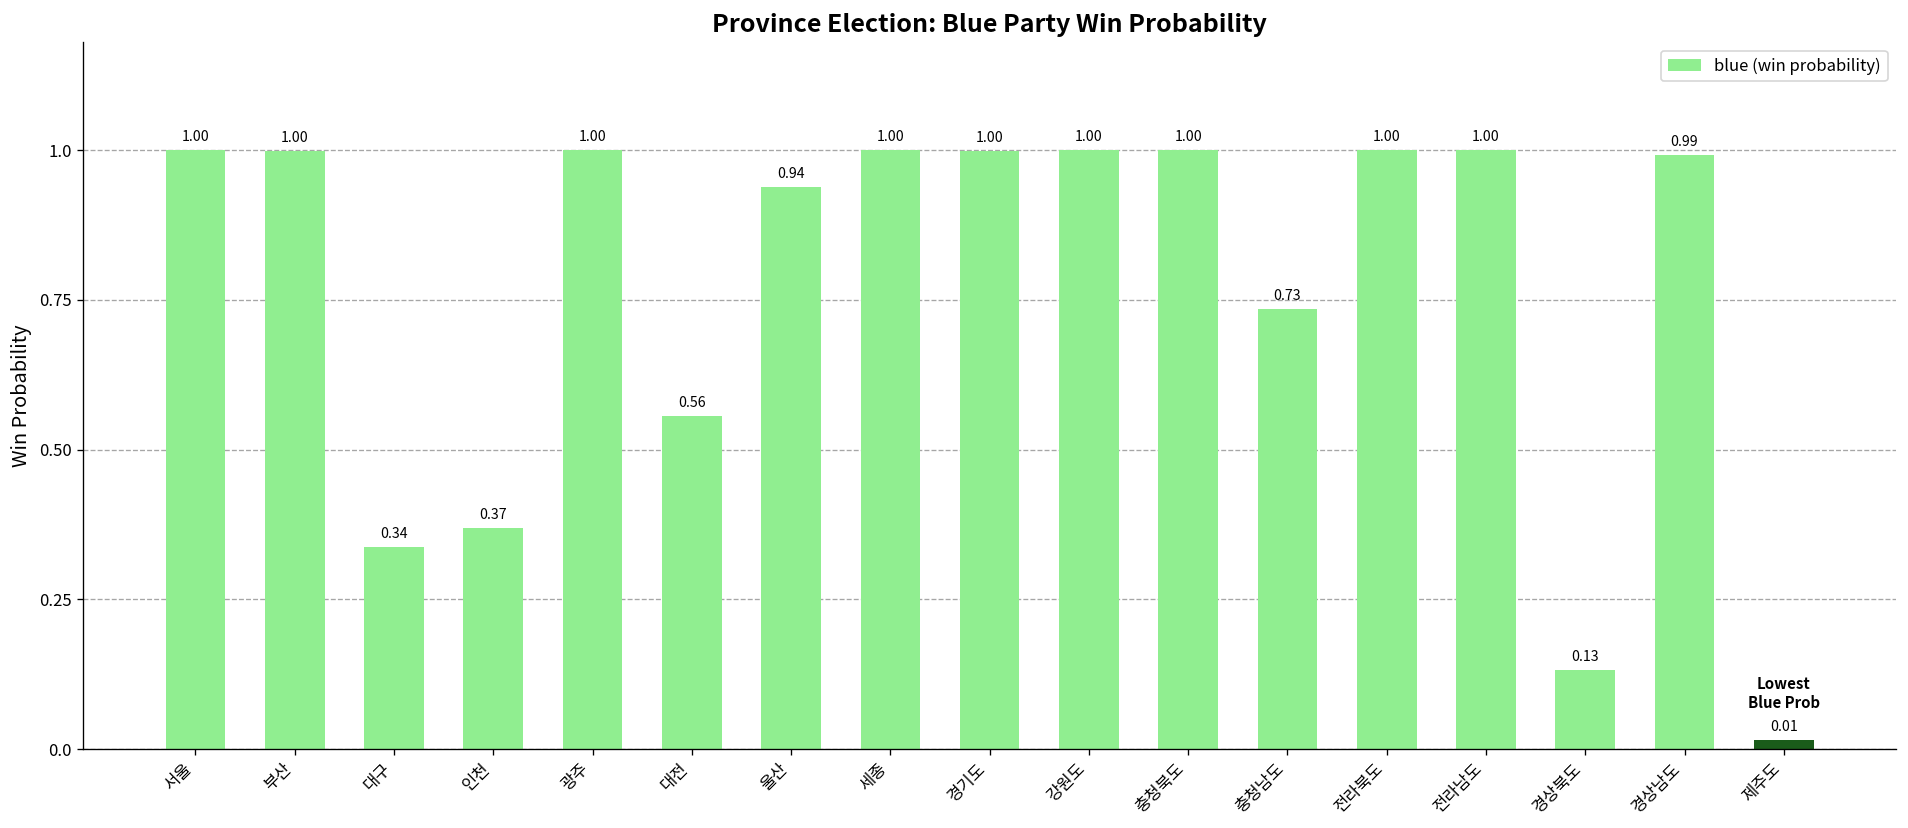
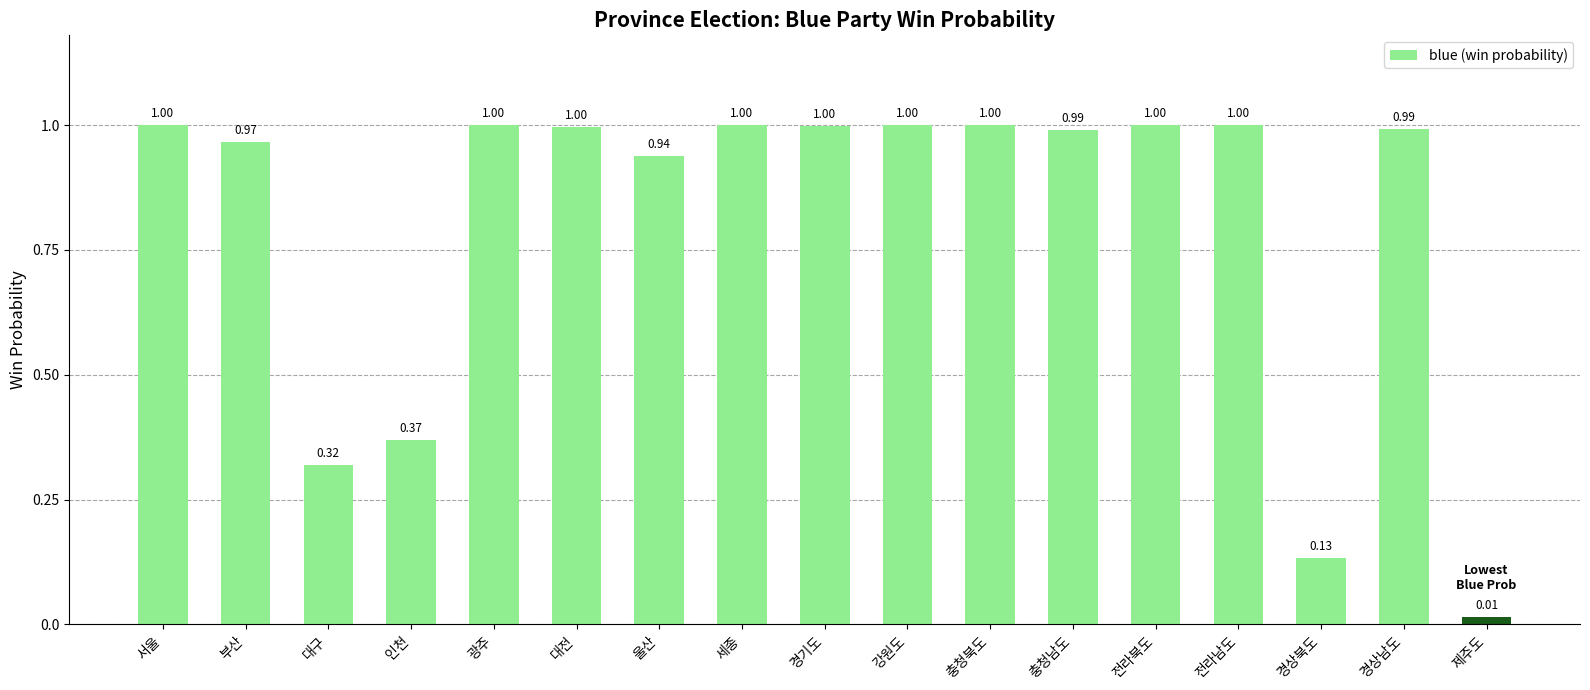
  {
    "서울": 1.00,
-   "부산": 1.00,
-   "대구": 0.34,
+   "부산": 0.97,
+   "대구": 0.32,
    "인천": 0.37,
    "광주": 1.00,
-   "대전": 0.56,
+   "대전": 1.00,
    "울산": 0.94,
    "세종": 1.00,
    "경기도": 1.00,
    "강원도": 1.00,
    "충청북도": 1.00,
-   "충청남도": 0.73,
+   "충청남도": 0.99,
    "전라북도": 1.00,
    "전라남도": 1.00,
    "경상북도": 0.13,
    "경상남도": 0.99,
    "제주도": 0.01
  }
